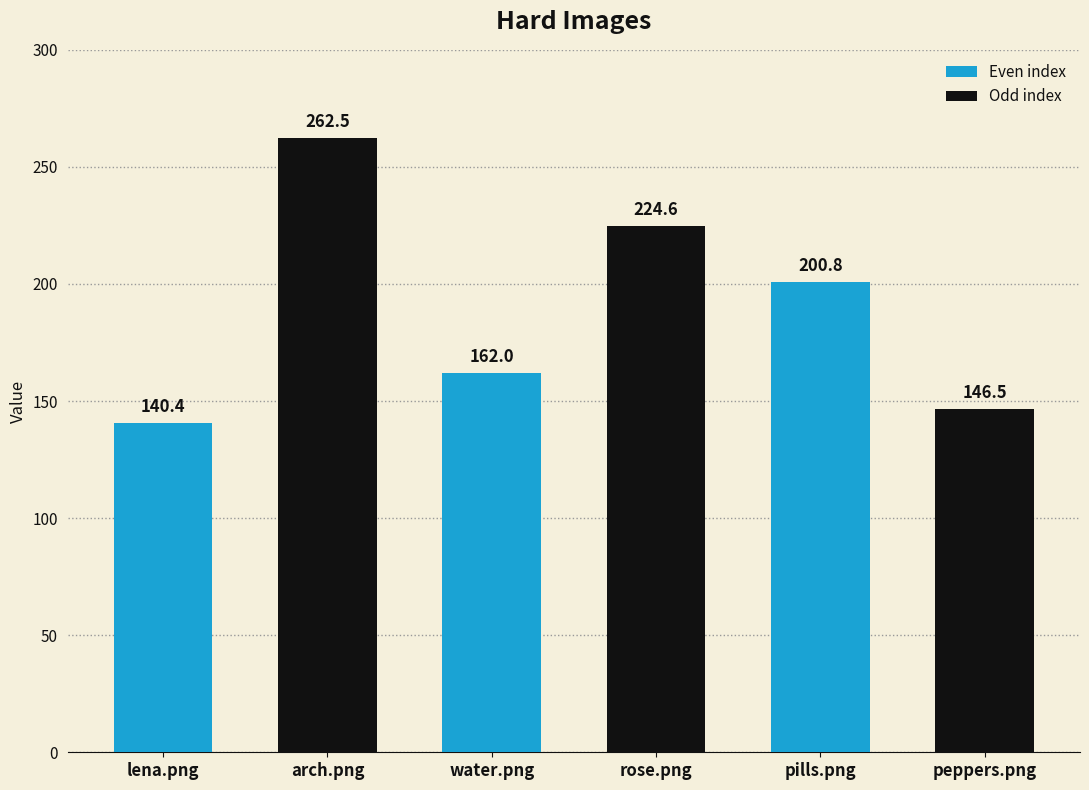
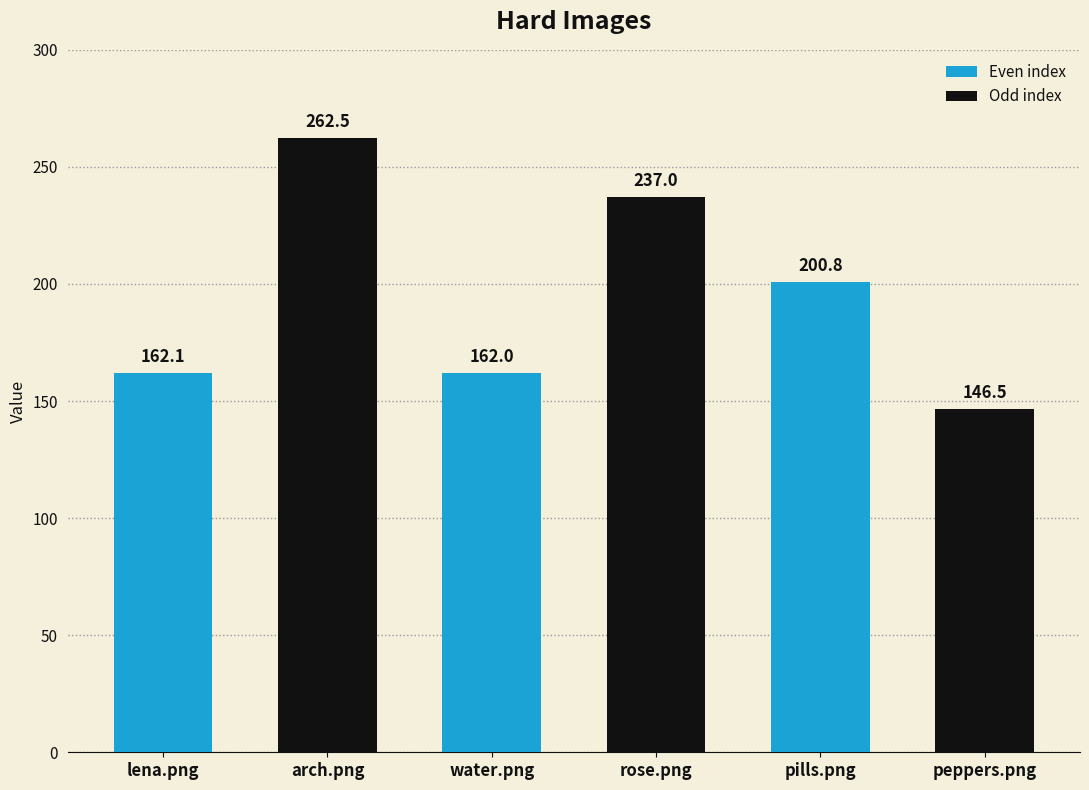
  {
-   "lena.png": 140.4,
+   "lena.png": 162.1,
    "arch.png": 262.5,
    "water.png": 162.0,
-   "rose.png": 224.6,
+   "rose.png": 237.0,
    "pills.png": 200.8,
    "peppers.png": 146.5
  }
